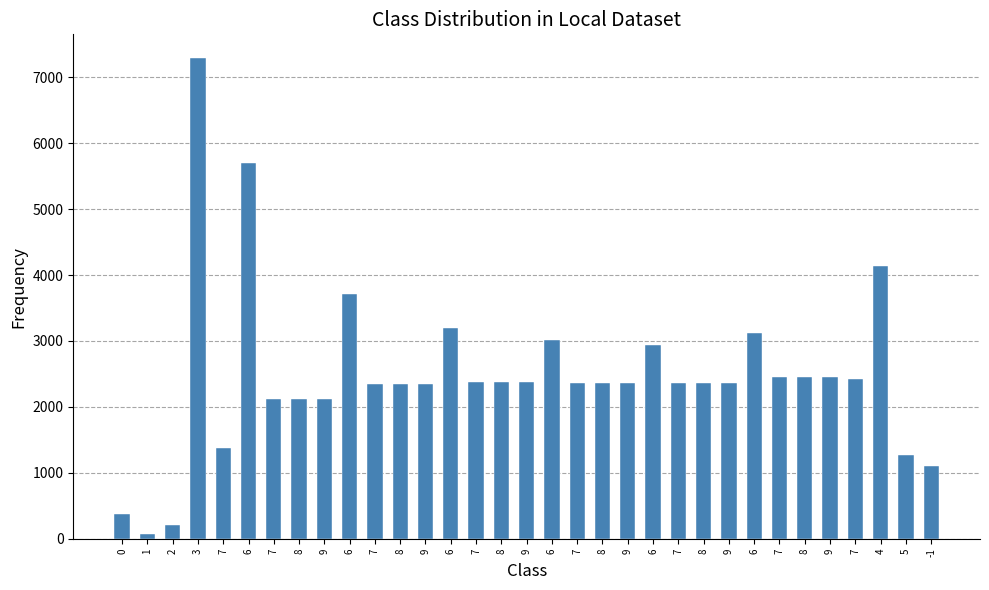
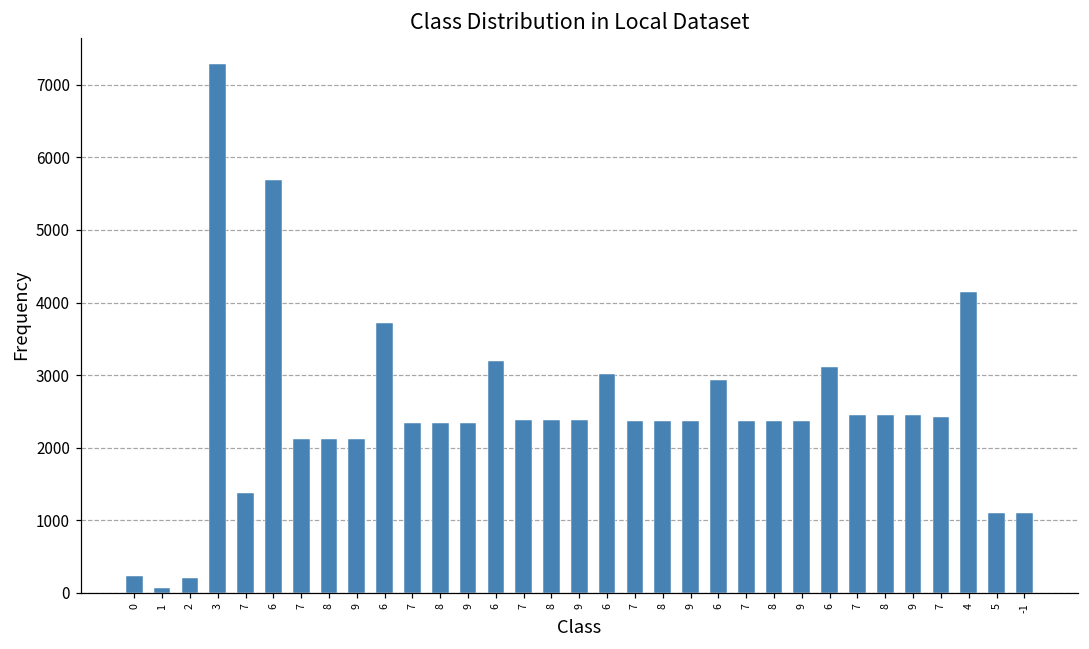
  {
-   "0": 400,
+   "0": 200,
    "1": 100,
    "2": 200,
    "3": 7300,
    "4": 4100,
-   "5": 1300,
+   "5": 1100,
    "-1": 1100
  }
